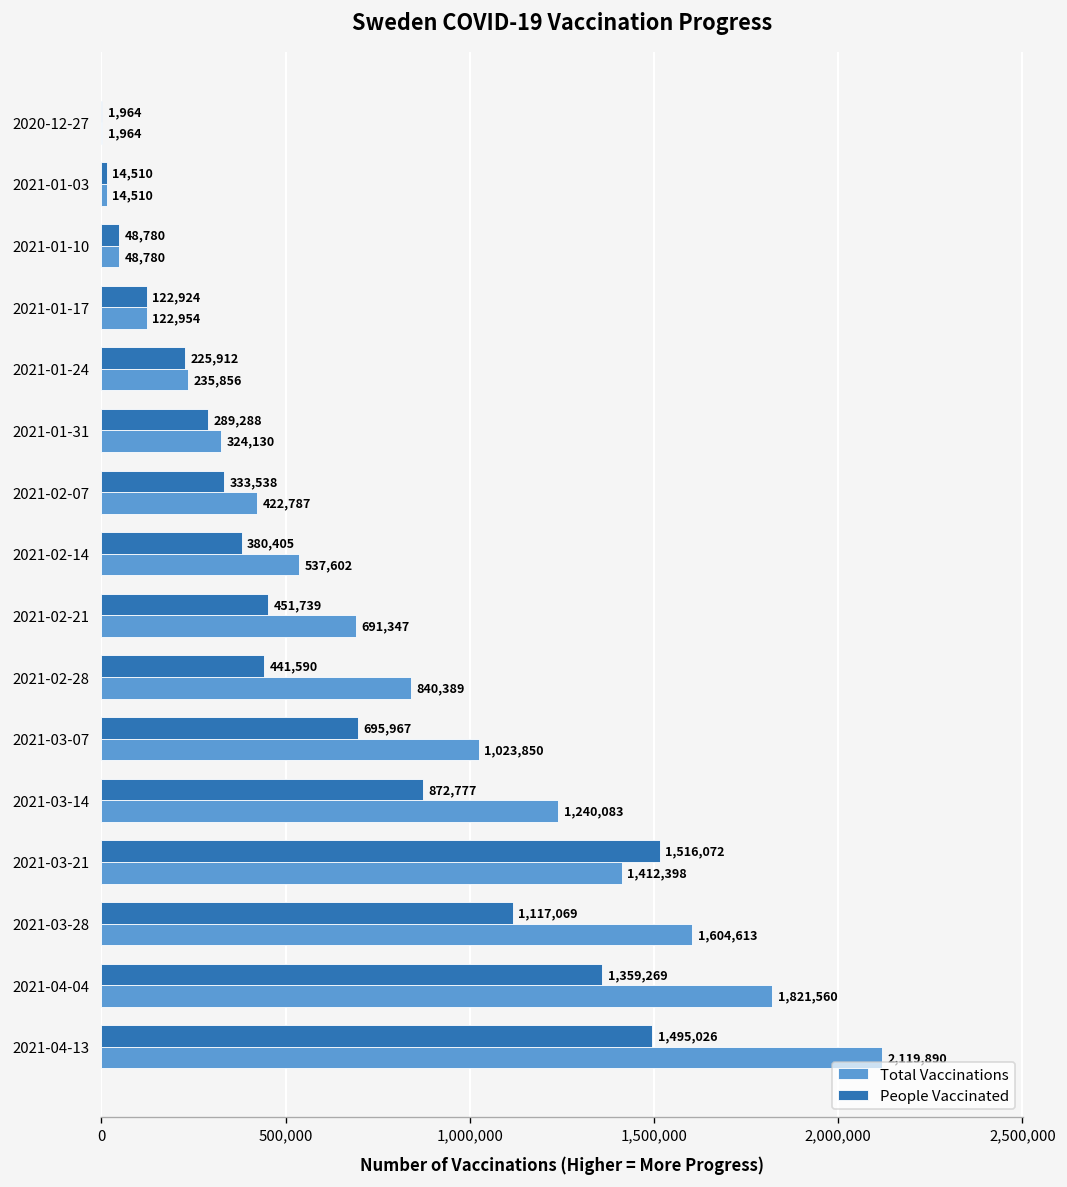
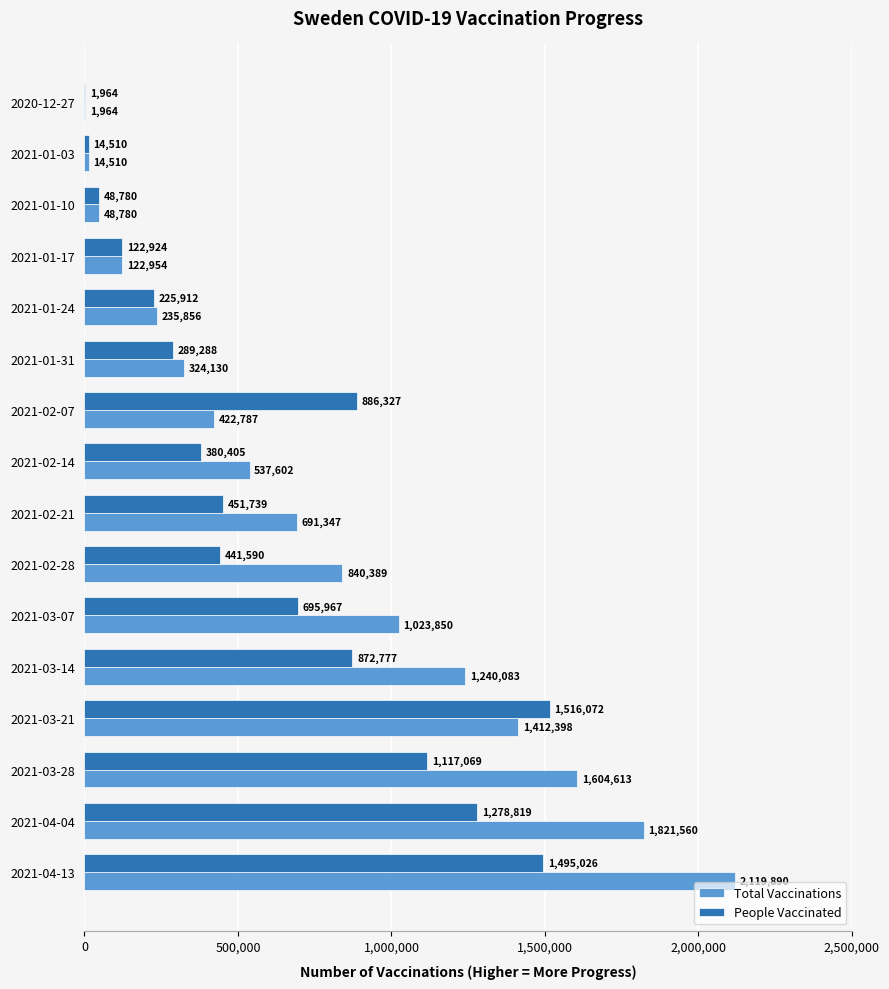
  {
    "Total Vaccinations": {
      "2020-12-27": "1,964",
      "2021-01-03": "14,510",
      "2021-01-10": "48,780",
      "2021-01-17": "122,954",
      "2021-01-24": "235,856",
      "2021-01-31": "324,130",
      "2021-02-07": "422,787",
      "2021-02-14": "537,602",
      "2021-02-21": "691,347",
      "2021-02-28": "840,389",
      "2021-03-07": "1,023,850",
      "2021-03-14": "1,240,083",
      "2021-03-21": "1,412,398",
      "2021-03-28": "1,604,613",
      "2021-04-04": "1,821,560"
    },
    "People Vaccinated": {
      "2020-12-27": "1,964",
      "2021-01-03": "14,510",
      "2021-01-10": "48,780",
      "2021-01-17": "122,924",
      "2021-01-24": "225,912",
      "2021-01-31": "289,288",
-     "2021-02-07": "333,538",
+     "2021-02-07": "886,327",
      "2021-02-14": "380,405",
      "2021-02-21": "451,739",
      "2021-02-28": "441,590",
      "2021-03-07": "695,967",
      "2021-03-14": "872,777",
      "2021-03-21": "1,516,072",
      "2021-03-28": "1,117,069",
-     "2021-04-04": "1,359,269",
+     "2021-04-04": "1,278,819",
      "2021-04-13": "1,495,026"
    }
  }
